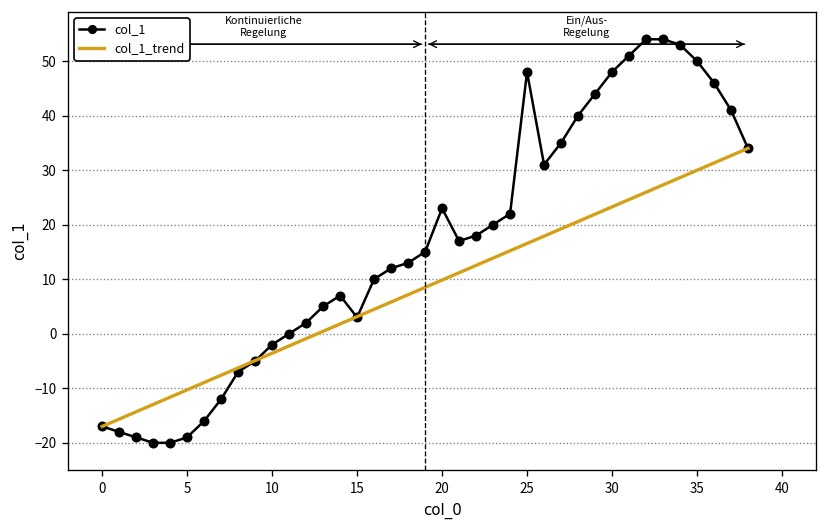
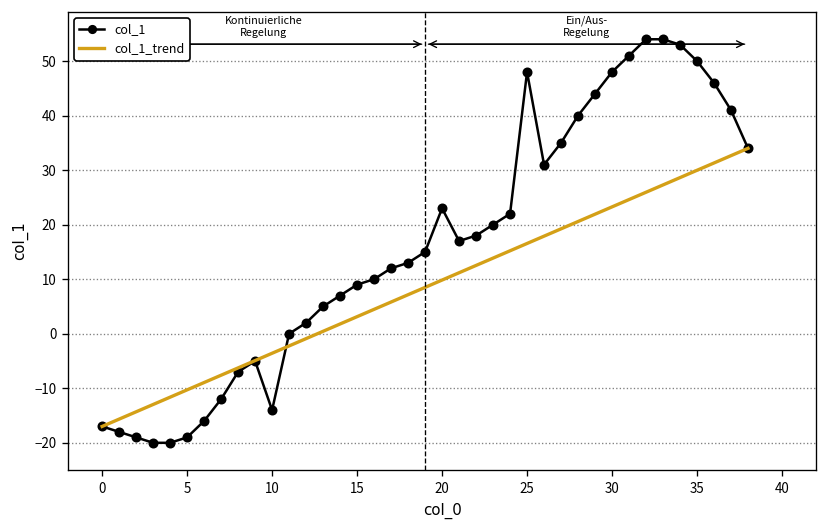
  {
    "col_1": {
      "5": -19,
-     "10": -2,
-     "15": 3,
+     "10": -14,
+     "15": 9,
      "20": 23,
      "25": 48,
      "30": 48,
      "35": 50
    }
  }
